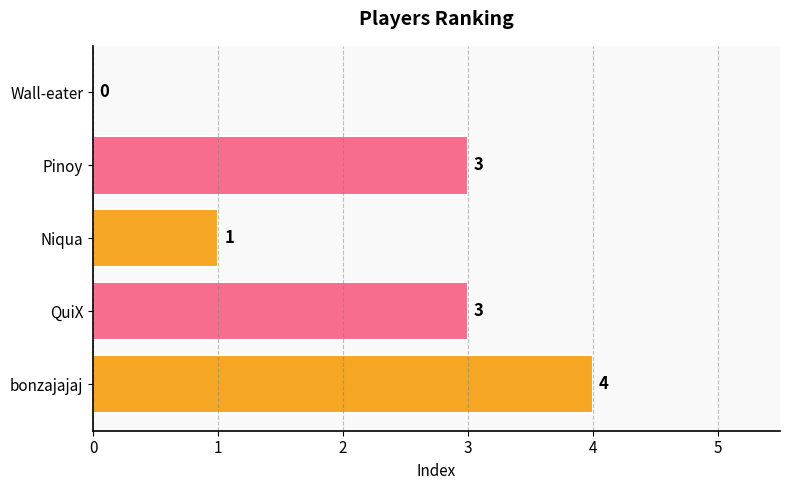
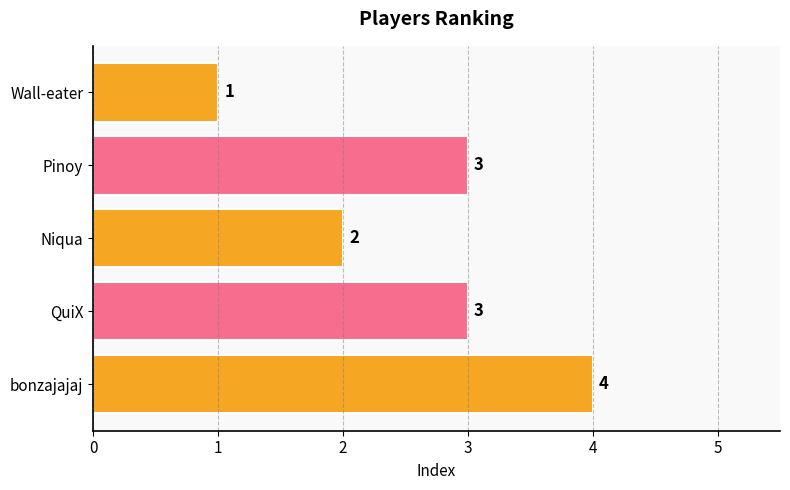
  {
-   "Wall-eater": 0,
+   "Wall-eater": 1,
    "Pinoy": 3,
-   "Niqua": 1,
+   "Niqua": 2,
    "QuiX": 3,
    "bonzajajaj": 4
  }
